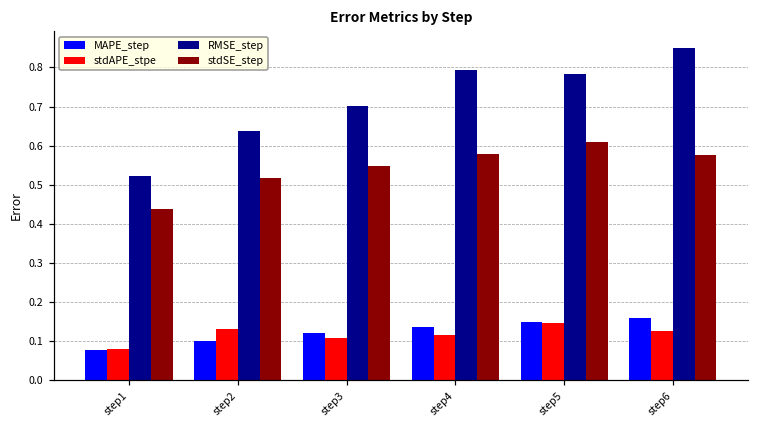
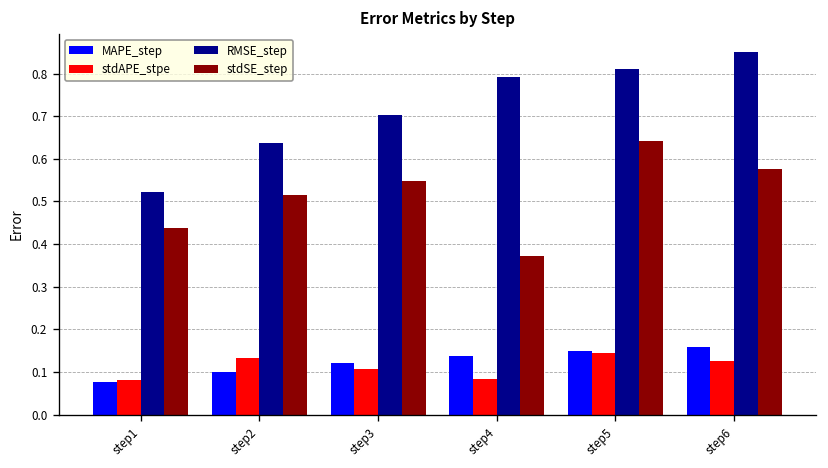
  {
    "MAPE_step": {
      "step1": 0.08,
      "step2": 0.10,
      "step3": 0.12,
      "step4": 0.14,
      "step5": 0.15,
      "step6": 0.16
    },
    "stdAPE_stpe": {
      "step1": 0.08,
      "step2": 0.13,
      "step3": 0.11,
-     "step4": 0.11,
+     "step4": 0.08,
      "step5": 0.15,
      "step6": 0.13
    },
    "RMSE_step": {
      "step1": 0.52,
      "step2": 0.64,
      "step3": 0.70,
      "step4": 0.79,
-     "step5": 0.78,
+     "step5": 0.81,
      "step6": 0.85
    },
    "stdSE_step": {
      "step1": 0.44,
      "step2": 0.52,
      "step3": 0.55,
-     "step4": 0.58,
-     "step5": 0.61,
+     "step4": 0.37,
+     "step5": 0.64,
      "step6": 0.58
    }
  }
